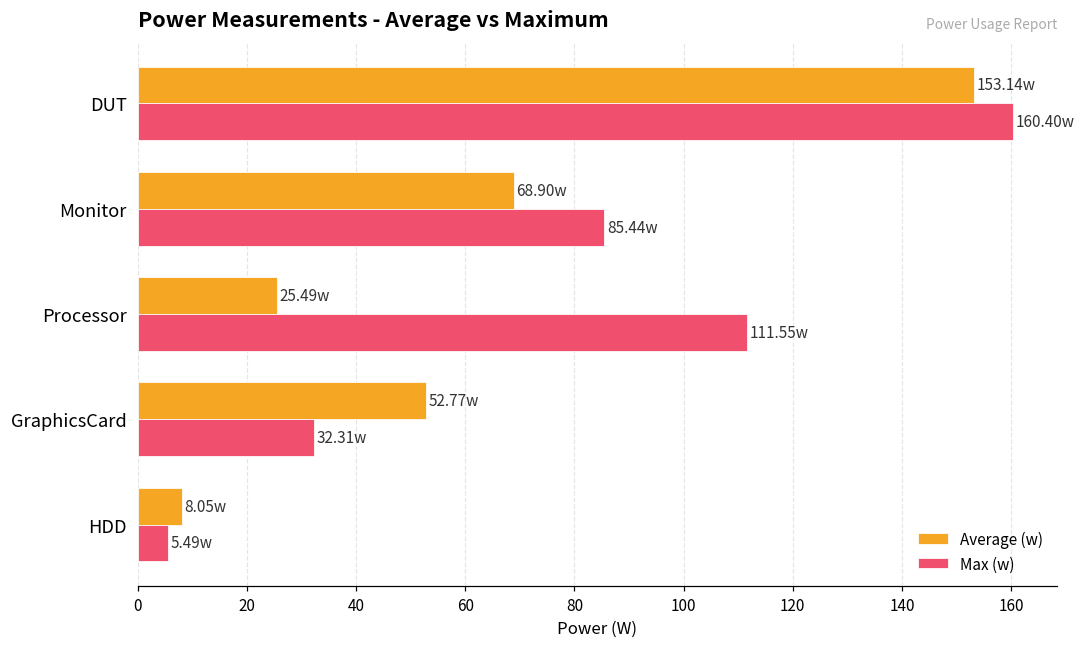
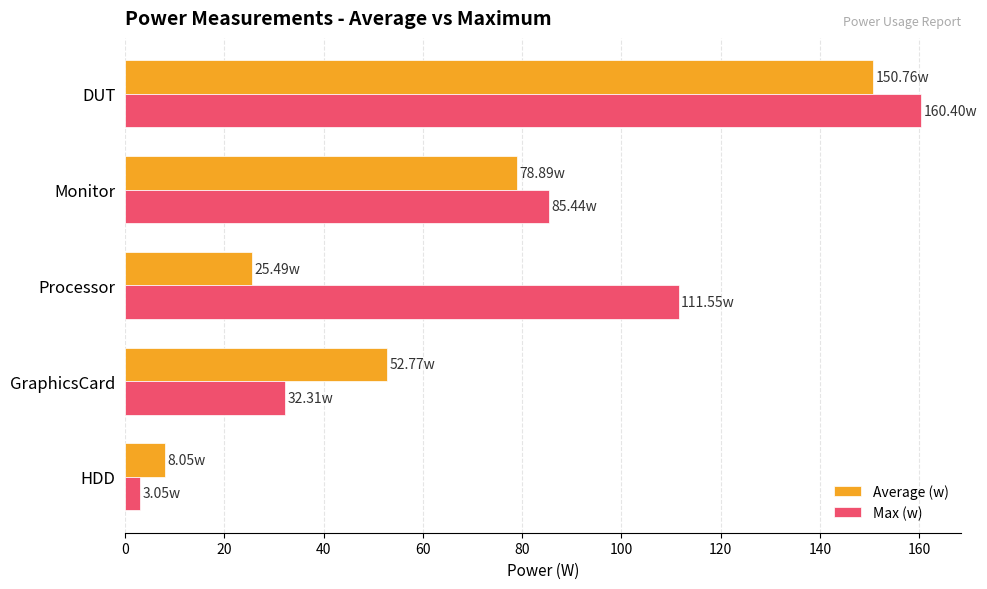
  {
    "Average (w)": {
-     "DUT": "153.14w",
-     "Monitor": "68.90w",
+     "DUT": "150.76w",
+     "Monitor": "78.89w",
      "Processor": "25.49w",
      "GraphicsCard": "52.77w",
      "HDD": "8.05w"
    },
    "Max (w)": {
      "DUT": "160.40w",
      "Monitor": "85.44w",
      "Processor": "111.55w",
      "GraphicsCard": "32.31w",
-     "HDD": "5.49w"
+     "HDD": "3.05w"
    }
  }
